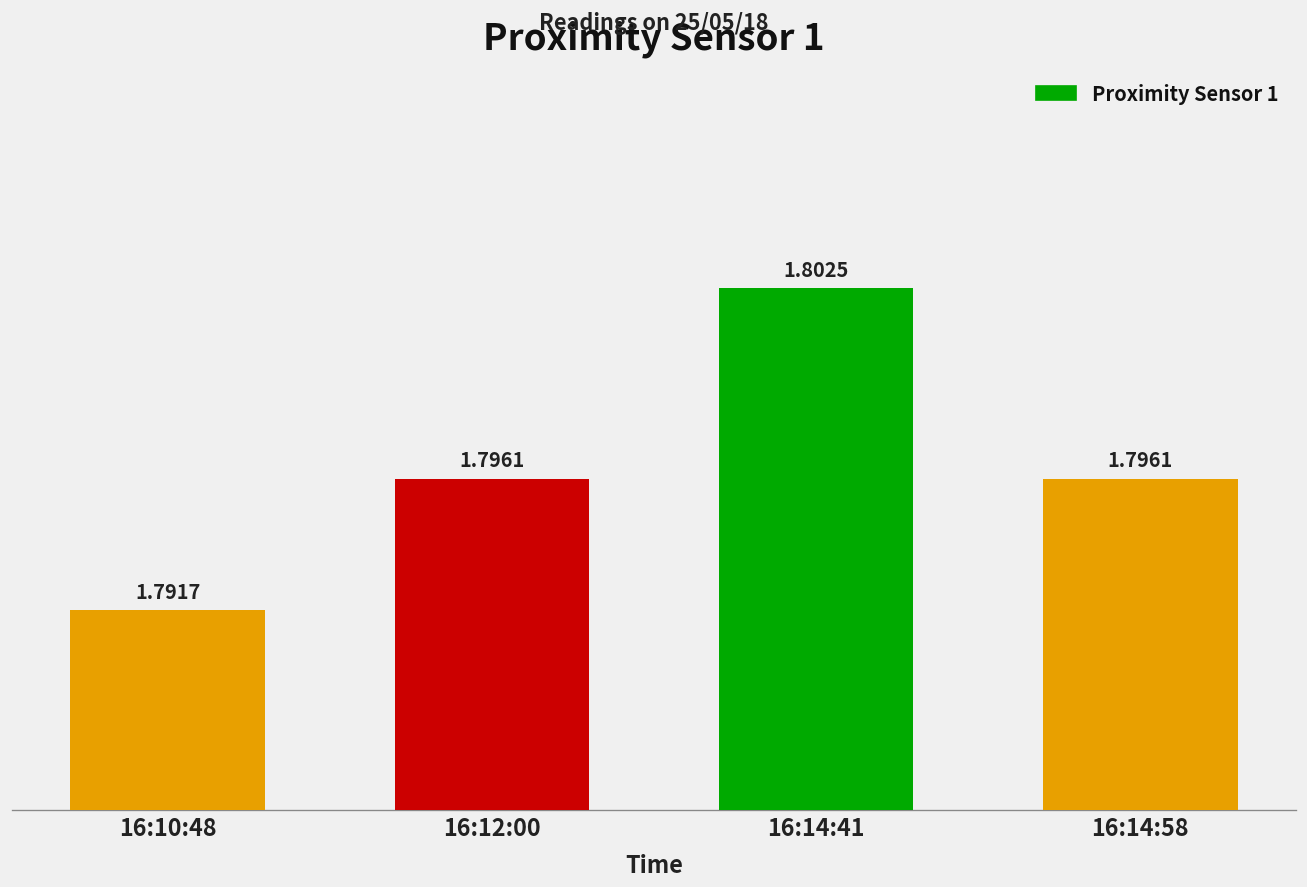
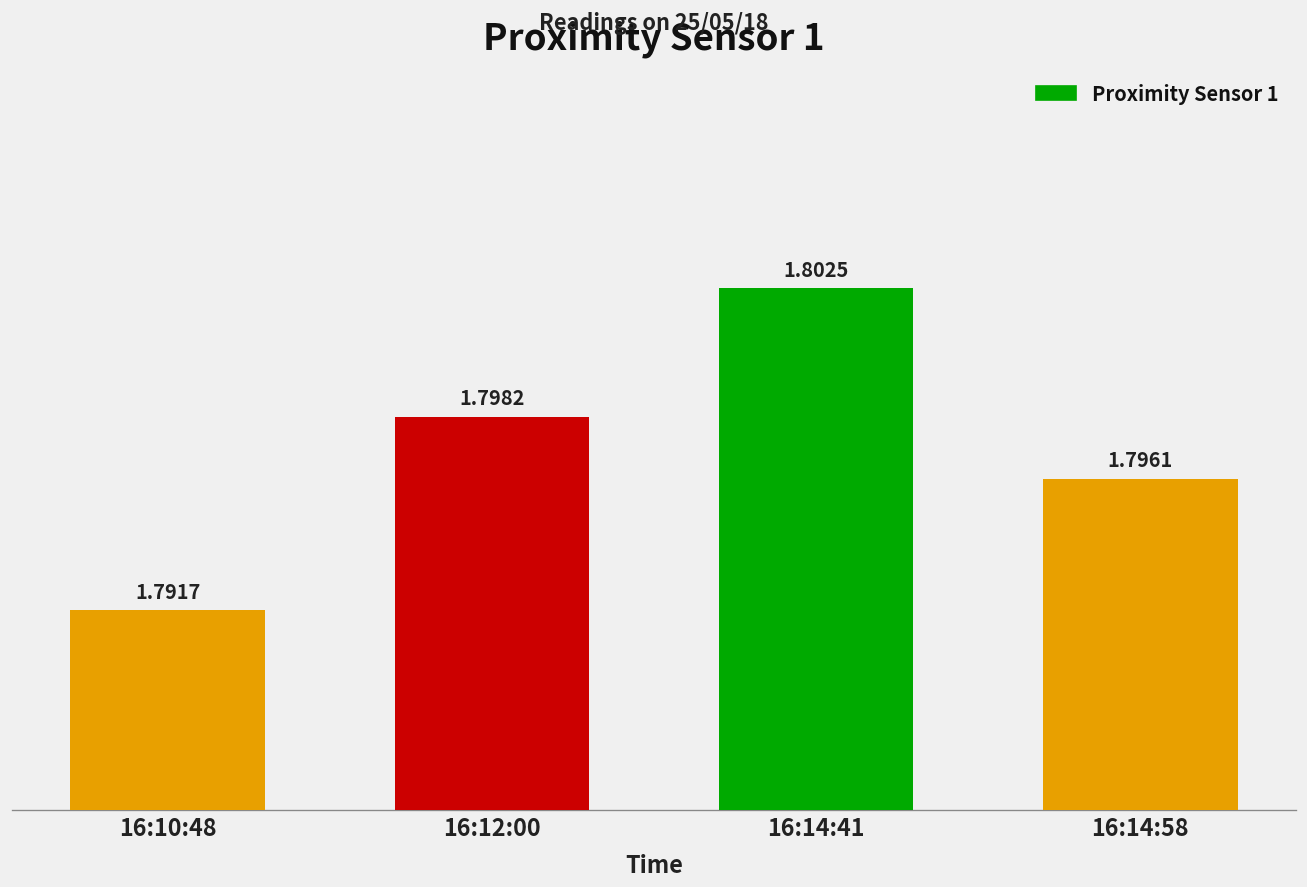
  {
    "16:10:48": 1.7917,
-   "16:12:00": 1.7961,
+   "16:12:00": 1.7982,
    "16:14:41": 1.8025,
    "16:14:58": 1.7961
  }
